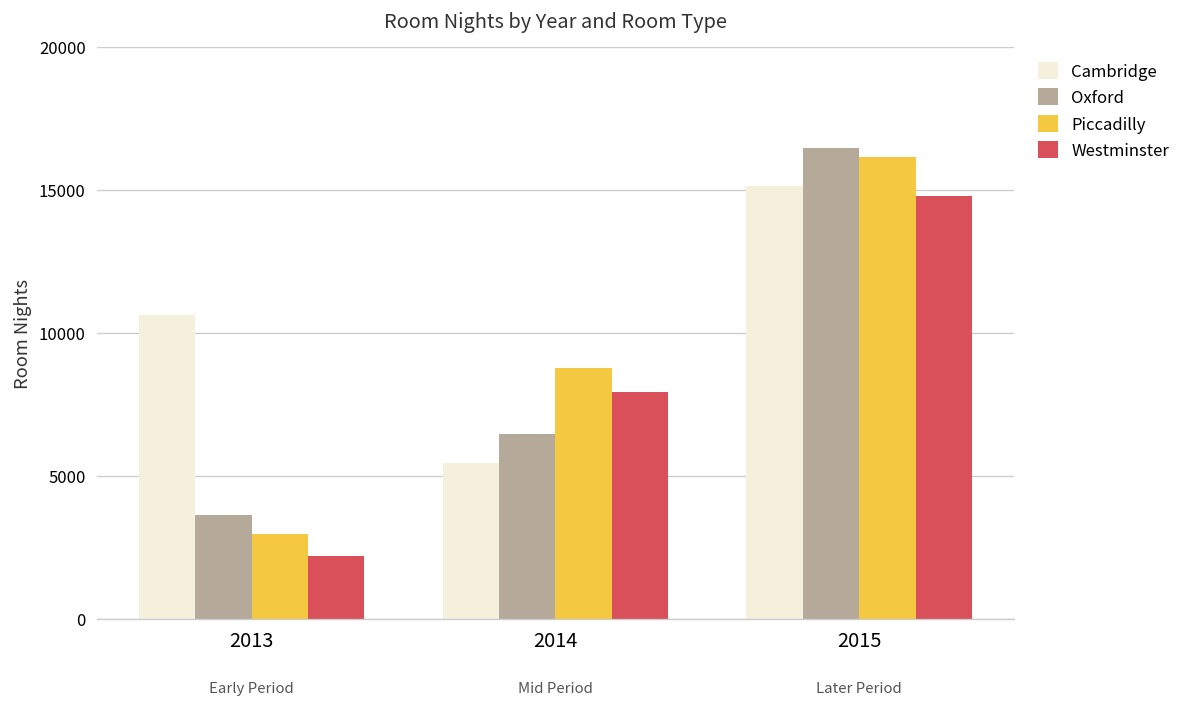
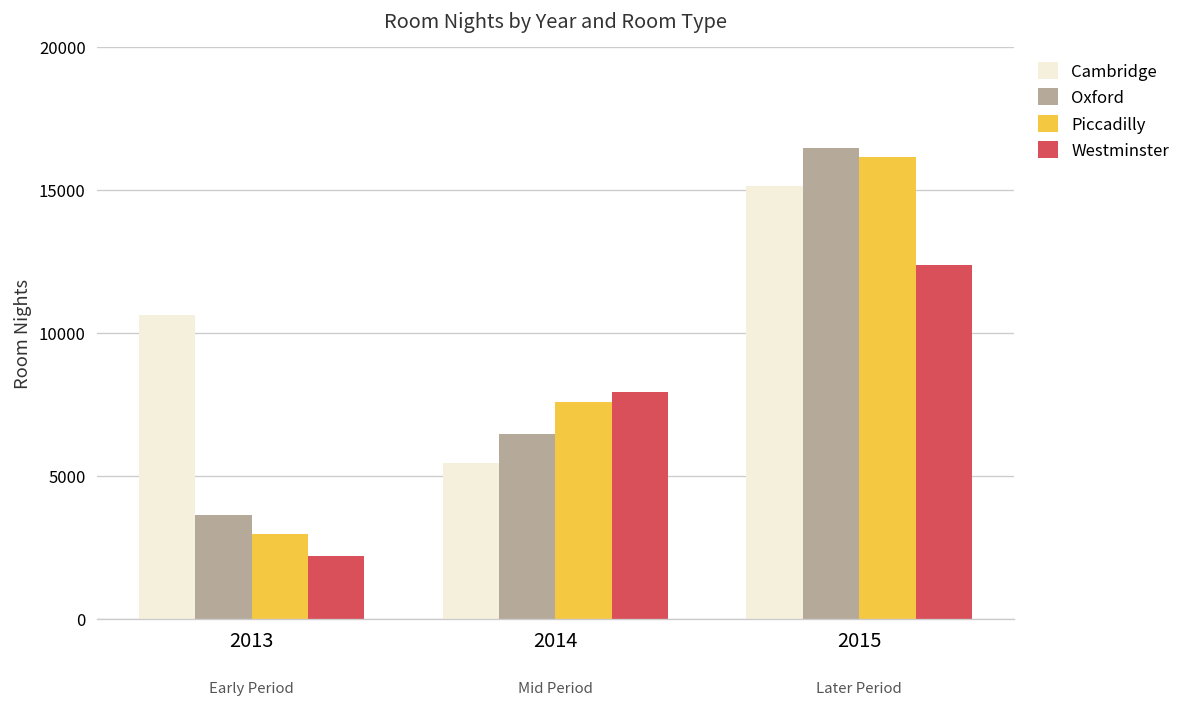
  {
    "Cambridge": {
      "2013": 10600,
      "2014": 5400,
      "2015": 15100
    },
    "Oxford": {
      "2013": 3600,
      "2014": 6400,
      "2015": 16500
    },
    "Piccadilly": {
      "2013": 3000,
-     "2014": 8800,
+     "2014": 7600,
      "2015": 16100
    },
    "Westminster": {
      "2013": 2200,
      "2014": 7900,
-     "2015": 14800
+     "2015": 12400
    }
  }
